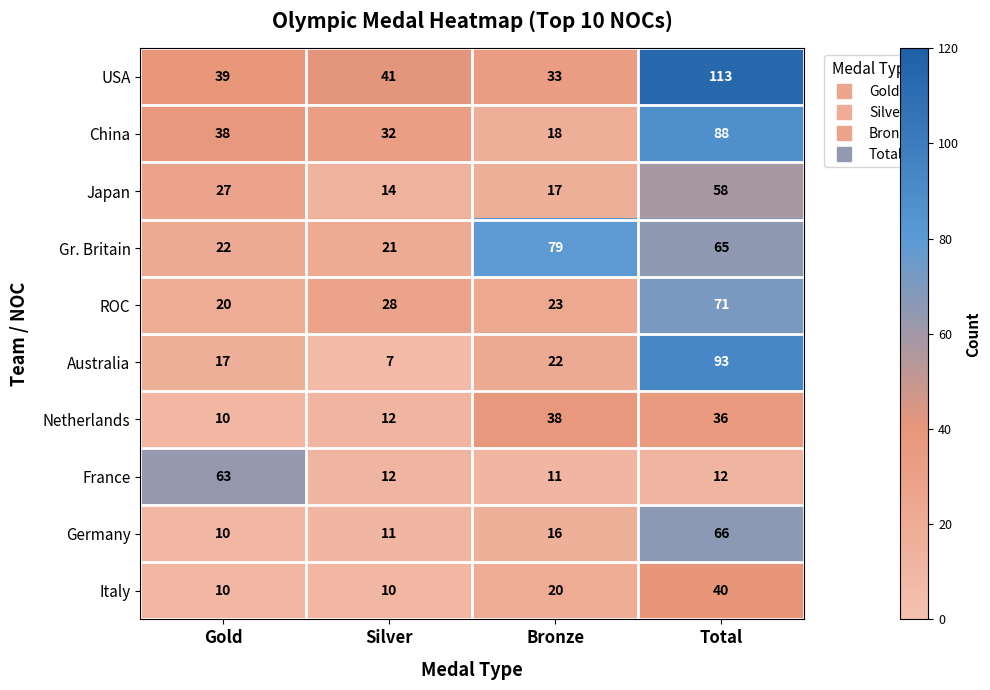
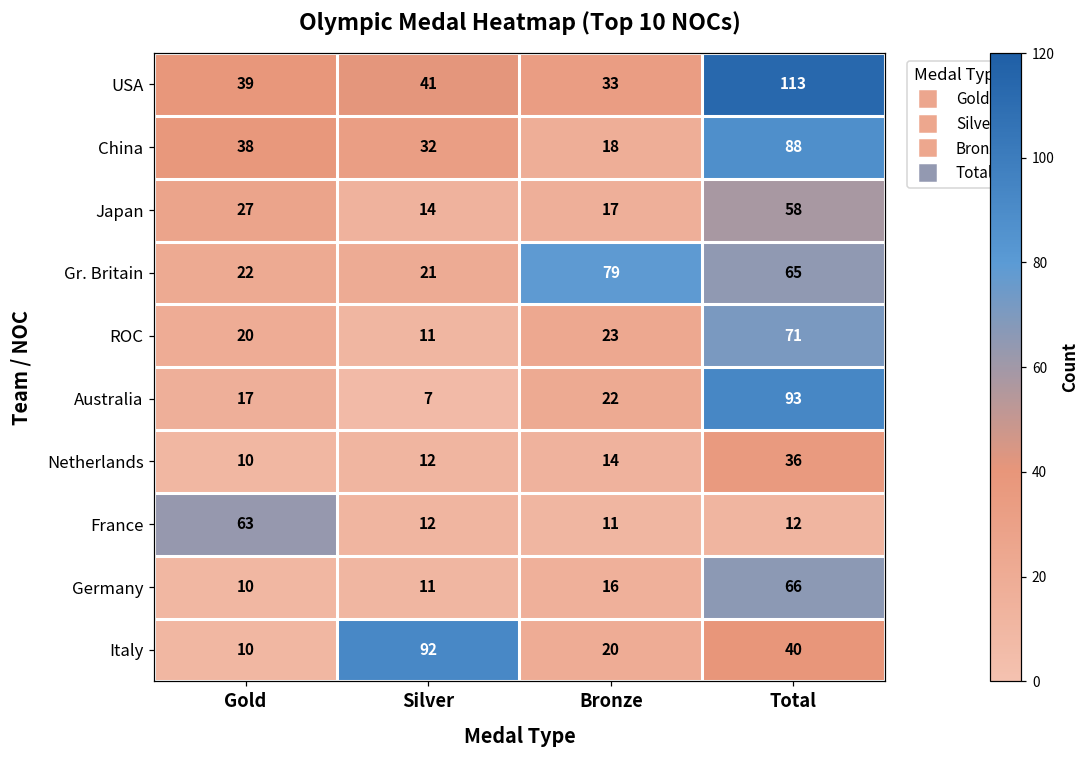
  {
    "USA": {
      "Gold": 39,
      "Silver": 41,
      "Bronze": 33,
      "Total": 113
    },
    "China": {
      "Gold": 38,
      "Silver": 32,
      "Bronze": 18,
      "Total": 88
    },
    "Japan": {
      "Gold": 27,
      "Silver": 14,
      "Bronze": 17,
      "Total": 58
    },
    "Gr. Britain": {
      "Gold": 22,
      "Silver": 21,
      "Bronze": 79,
      "Total": 65
    },
    "ROC": {
      "Gold": 20,
-     "Silver": 28,
+     "Silver": 11,
      "Bronze": 23,
      "Total": 71
    },
    "Australia": {
      "Gold": 17,
      "Silver": 7,
      "Bronze": 22,
      "Total": 93
    },
    "Netherlands": {
      "Gold": 10,
      "Silver": 12,
-     "Bronze": 38,
+     "Bronze": 14,
      "Total": 36
    },
    "France": {
      "Gold": 63,
      "Silver": 12,
      "Bronze": 11,
      "Total": 12
    },
    "Germany": {
      "Gold": 10,
      "Silver": 11,
      "Bronze": 16,
      "Total": 66
    },
    "Italy": {
      "Gold": 10,
-     "Silver": 10,
+     "Silver": 92,
      "Bronze": 20,
      "Total": 40
    }
  }
